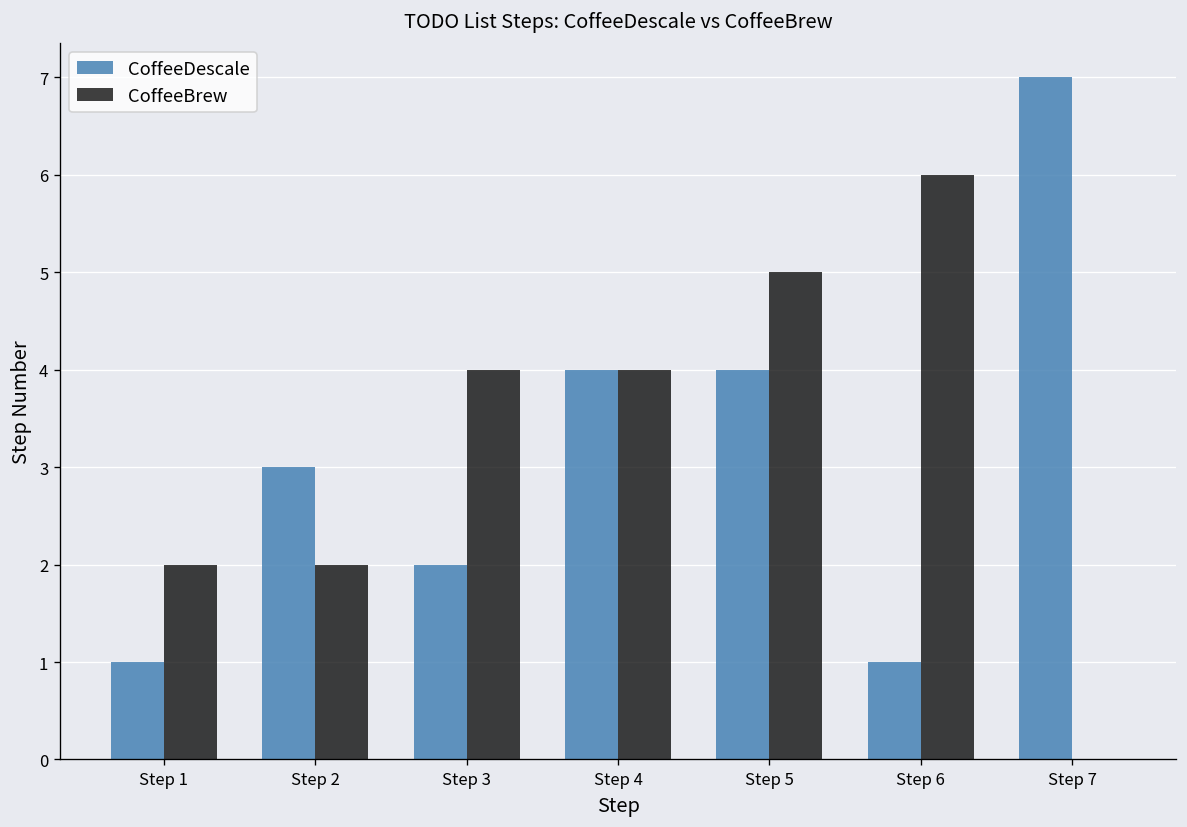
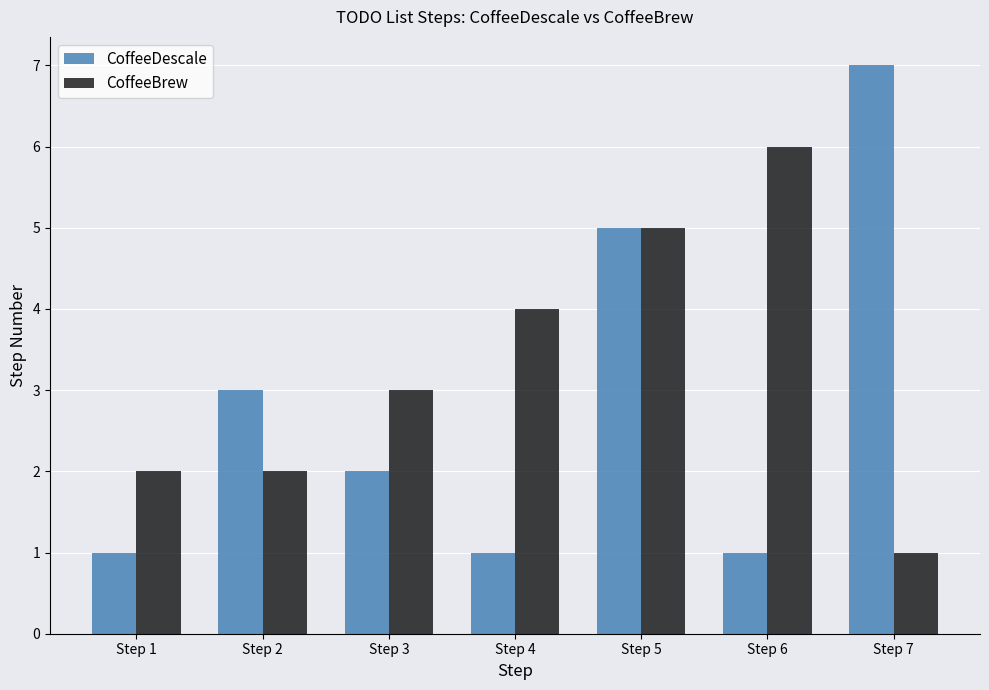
  {
    "CoffeeDescale": {
      "Step 1": 1,
      "Step 2": 3,
      "Step 3": 2,
-     "Step 4": 4,
-     "Step 5": 4,
+     "Step 4": 1,
+     "Step 5": 5,
      "Step 6": 1,
      "Step 7": 7
    },
    "CoffeeBrew": {
      "Step 1": 2,
      "Step 2": 2,
-     "Step 3": 4,
+     "Step 3": 3,
      "Step 4": 4,
      "Step 5": 5,
      "Step 6": 6,
-     "Step 7": 0
+     "Step 7": 1
    }
  }
